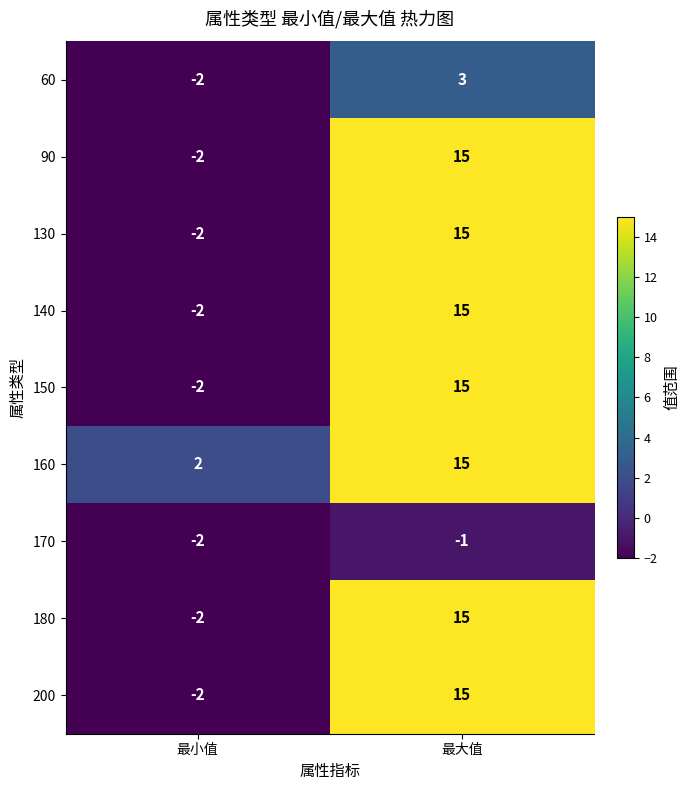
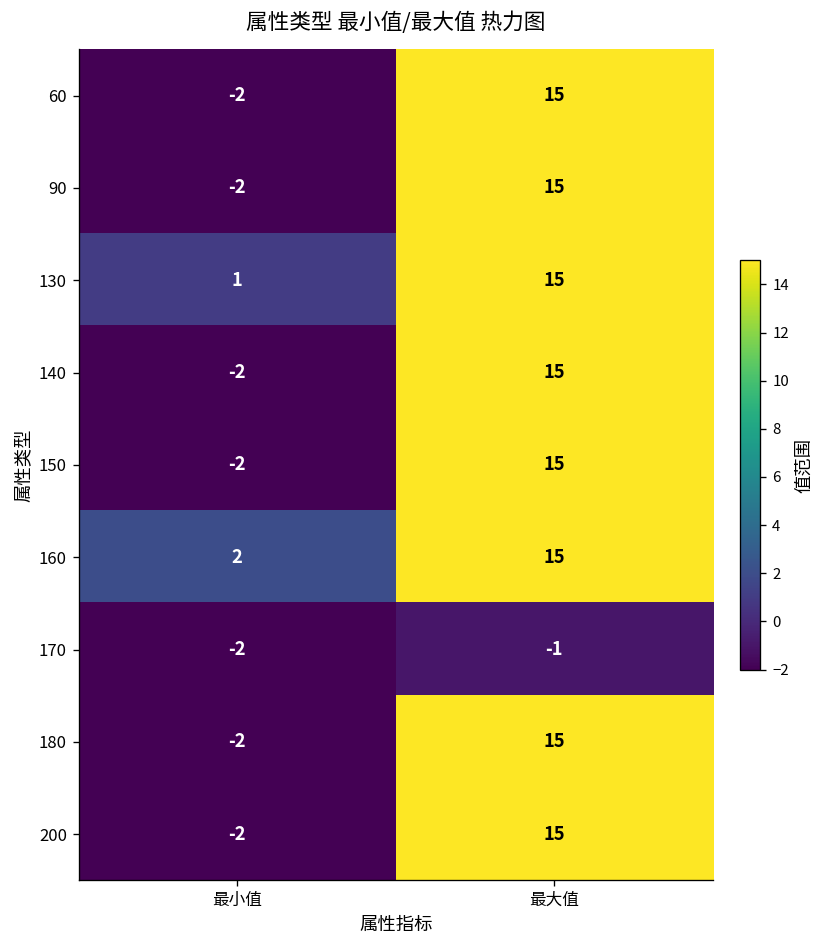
  {
    "60": {
      "最小值": -2,
-     "最大值": 3
+     "最大值": 15
    },
    "90": {
      "最小值": -2,
      "最大值": 15
    },
    "130": {
-     "最小值": -2,
+     "最小值": 1,
      "最大值": 15
    },
    "140": {
      "最小值": -2,
      "最大值": 15
    },
    "150": {
      "最小值": -2,
      "最大值": 15
    },
    "160": {
      "最小值": 2,
      "最大值": 15
    },
    "170": {
      "最小值": -2,
      "最大值": -1
    },
    "180": {
      "最小值": -2,
      "最大值": 15
    },
    "200": {
      "最小值": -2,
      "最大值": 15
    }
  }
